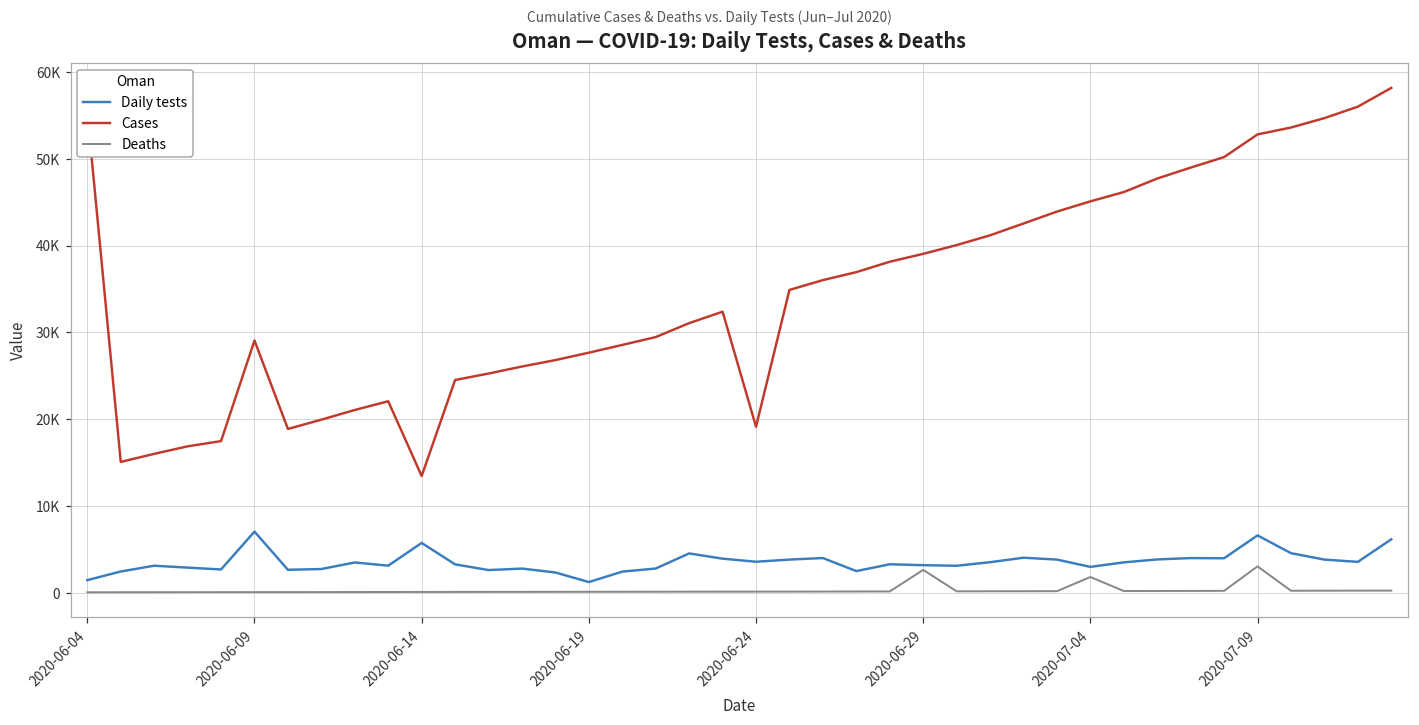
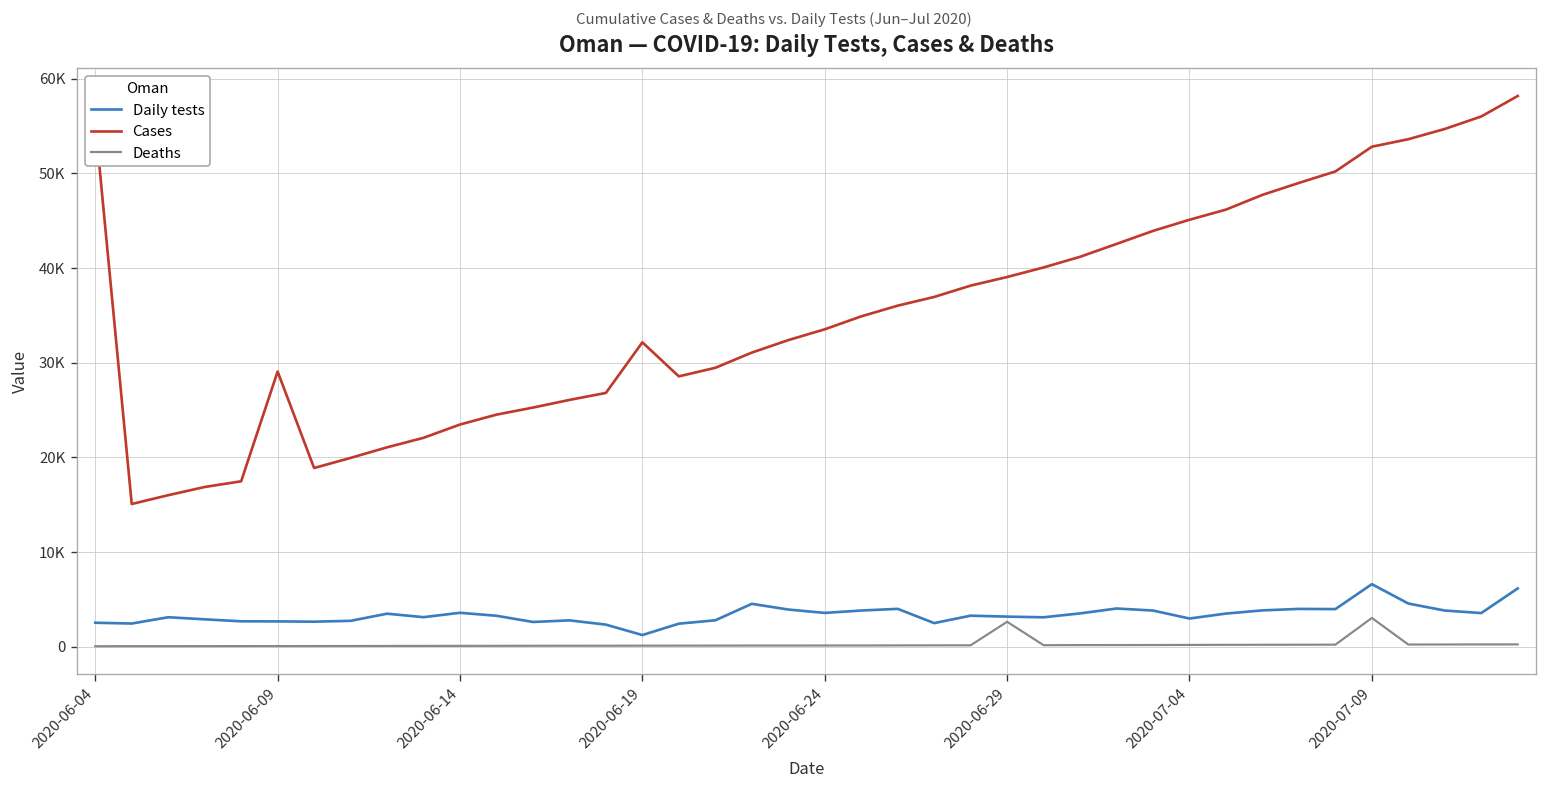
  {
    "Daily tests": {
-     "2020-06-04": 1000,
-     "2020-06-09": 7000,
-     "2020-06-14": 6000,
+     "2020-06-04": 3000,
+     "2020-06-09": 3000,
+     "2020-06-14": 4000,
      "2020-06-19": 1000,
      "2020-06-24": 4000,
      "2020-06-29": 3000,
      "2020-07-04": 3000,
      "2020-07-09": 7000
    },
    "Cases": {
      "2020-06-09": 29000,
-     "2020-06-14": 13000,
-     "2020-06-19": 28000,
-     "2020-06-24": 19000,
+     "2020-06-14": 23000,
+     "2020-06-19": 32000,
+     "2020-06-24": 34000,
      "2020-06-29": 39000,
      "2020-07-04": 45000,
      "2020-07-09": 53000
    },
    "Deaths": {
      "2020-06-04": 0,
      "2020-06-09": 0,
      "2020-06-14": 0,
      "2020-06-19": 0,
      "2020-06-24": 0,
      "2020-06-29": 3000,
-     "2020-07-04": 2000,
+     "2020-07-04": 0,
      "2020-07-09": 3000
    }
  }
